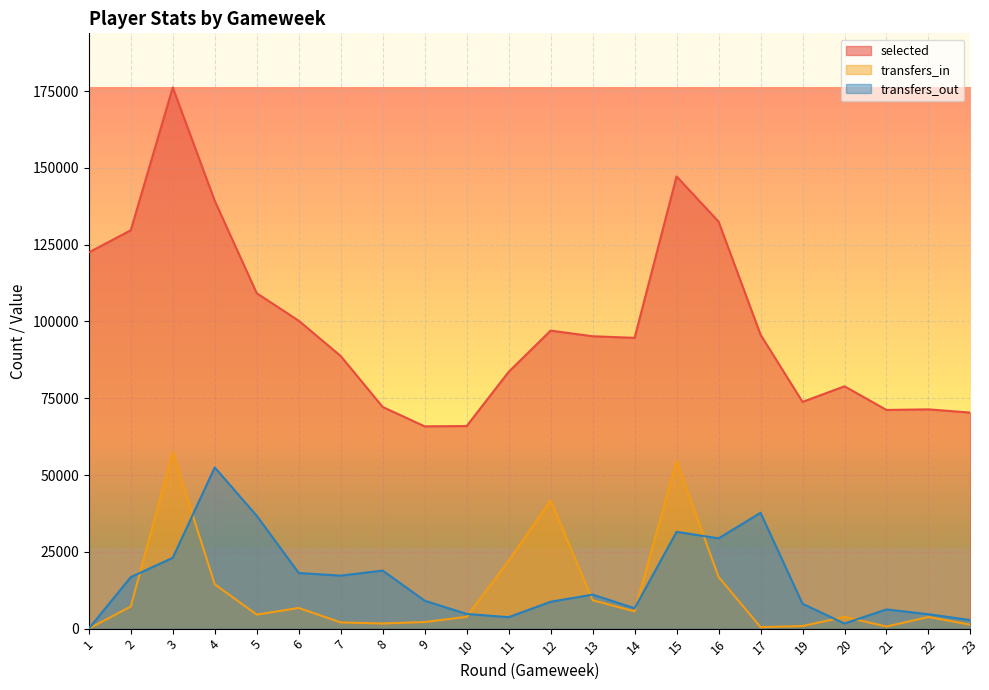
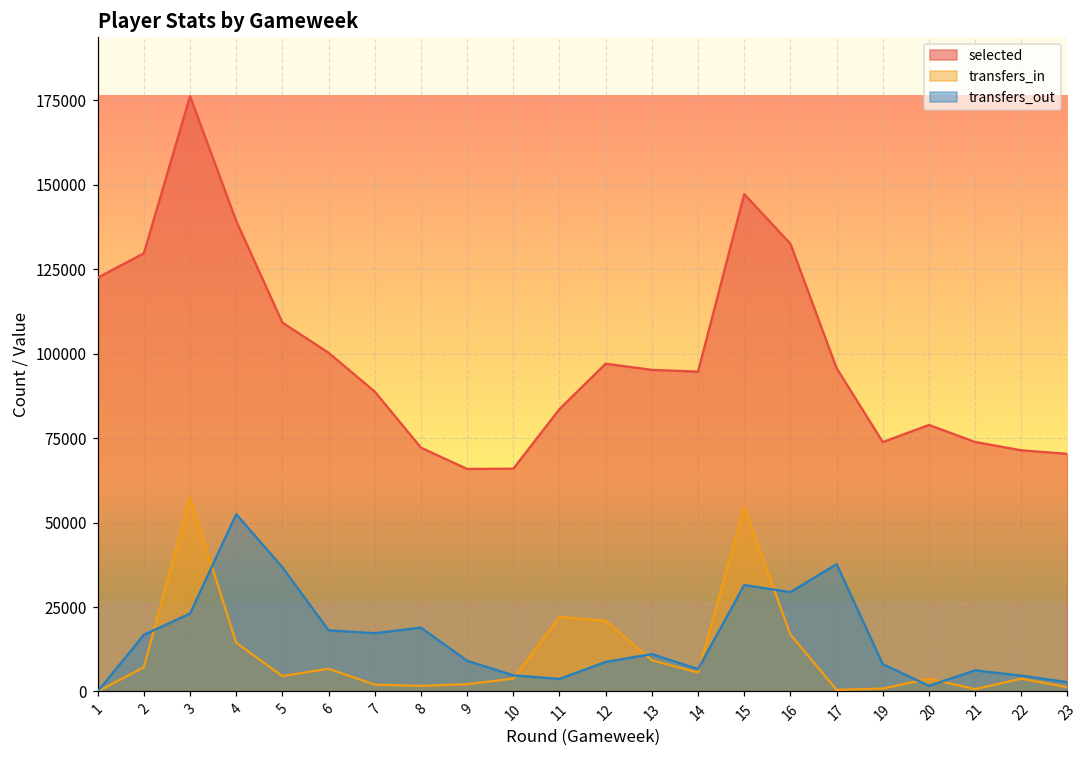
  {
    "selected": {
      "1": 122000,
      "2": 130000,
      "3": 176000,
      "4": 139000,
      "5": 109000,
      "6": 100000,
      "7": 89000,
      "8": 72000,
      "9": 66000,
      "10": 66000,
      "11": 84000,
      "12": 97000,
      "13": 95000,
      "14": 95000,
      "15": 147000,
      "16": 133000,
      "17": 96000,
      "19": 74000,
      "20": 79000,
-     "21": 71000,
+     "21": 74000,
      "22": 71000,
      "23": 70000
    },
    "transfers_in": {
      "2": 7000,
      "3": 57000,
      "4": 14000,
      "5": 5000,
      "6": 7000,
      "7": 2000,
      "8": 2000,
      "9": 2000,
      "10": 4000,
      "11": 22000,
-     "12": 42000,
+     "12": 21000,
      "13": 9000,
      "14": 6000,
      "15": 55000,
      "16": 17000,
      "17": 0,
      "19": 1000,
      "20": 4000,
      "21": 1000,
      "22": 4000,
      "23": 1000
    },
    "transfers_out": {
      "2": 17000,
      "3": 23000,
      "4": 52000,
      "5": 37000,
      "6": 18000,
      "7": 17000,
      "8": 19000,
      "9": 9000,
      "10": 5000,
      "11": 4000,
      "12": 9000,
      "13": 11000,
      "14": 7000,
      "15": 32000,
      "16": 29000,
      "17": 38000,
      "19": 8000,
      "20": 2000,
      "21": 6000,
      "22": 5000,
      "23": 3000
    }
  }
